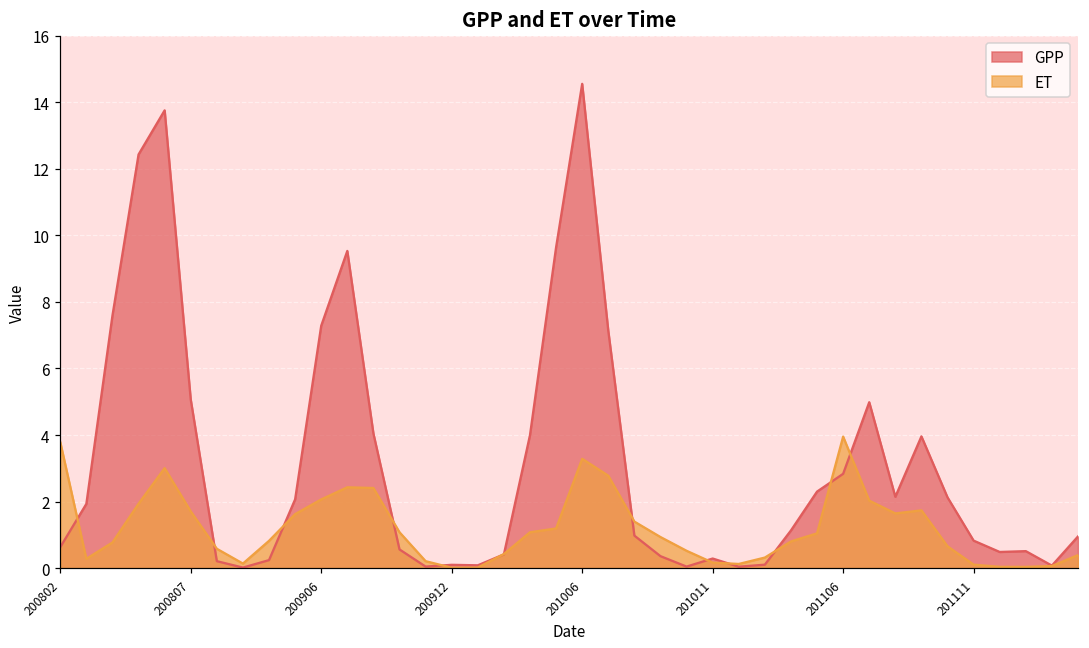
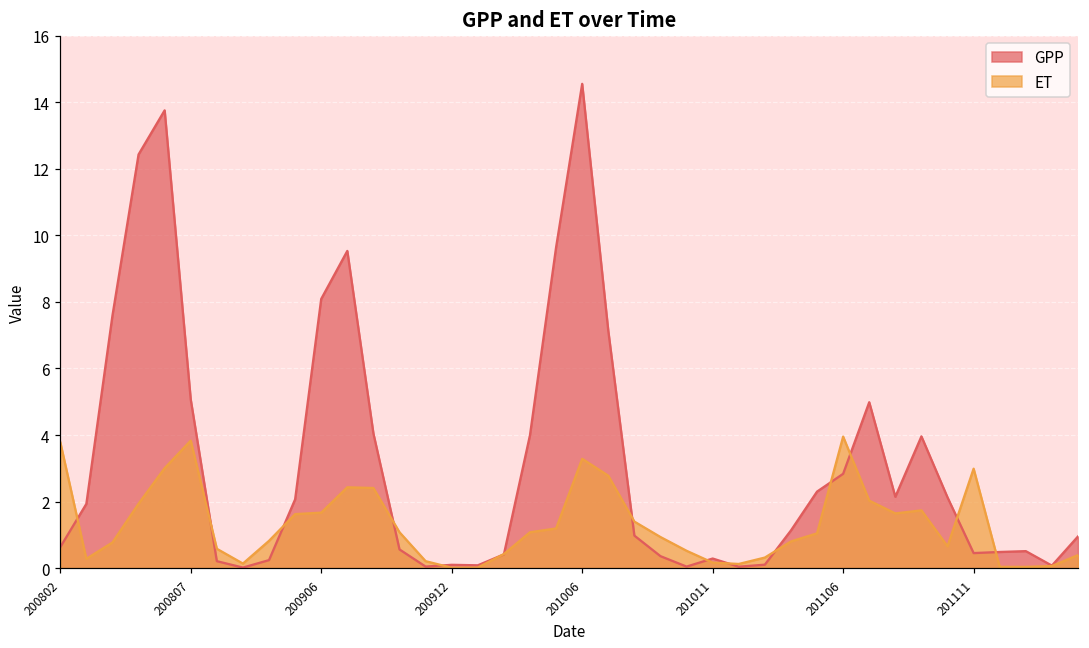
  {
    "GPP": {
      "200802": 0.6,
      "200807": 5.1,
-     "200906": 7.3,
+     "200906": 8.1,
      "200912": 0.1,
      "201006": 14.6,
      "201011": 0.3,
      "201106": 2.8,
-     "201111": 0.8
+     "201111": 0.5
    },
    "ET": {
      "200802": 3.8,
-     "200807": 1.7,
-     "200906": 2.1,
+     "200807": 3.8,
+     "200906": 1.7,
      "200912": 0.0,
      "201006": 3.3,
      "201011": 0.2,
      "201106": 4.0,
-     "201111": 0.1
+     "201111": 3.0
    }
  }
